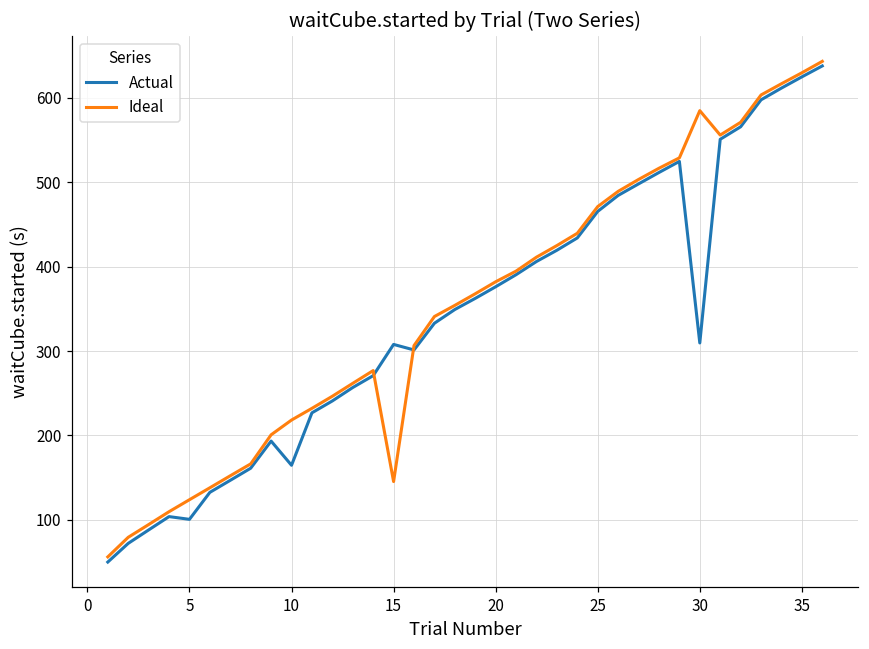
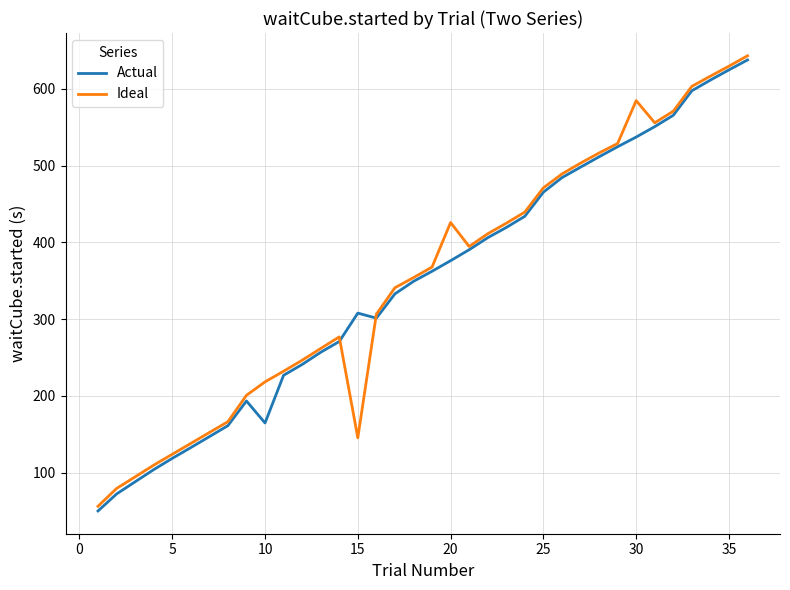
  {
    "Actual": {
-     "5": 100,
+     "5": 120,
      "10": 160,
      "15": 310,
      "20": 380,
      "25": 470,
-     "30": 310,
+     "30": 540,
      "35": 620
    },
    "Ideal": {
      "5": 120,
      "10": 220,
      "15": 150,
-     "20": 380,
+     "20": 430,
      "25": 470,
      "30": 580,
      "35": 630
    }
  }
